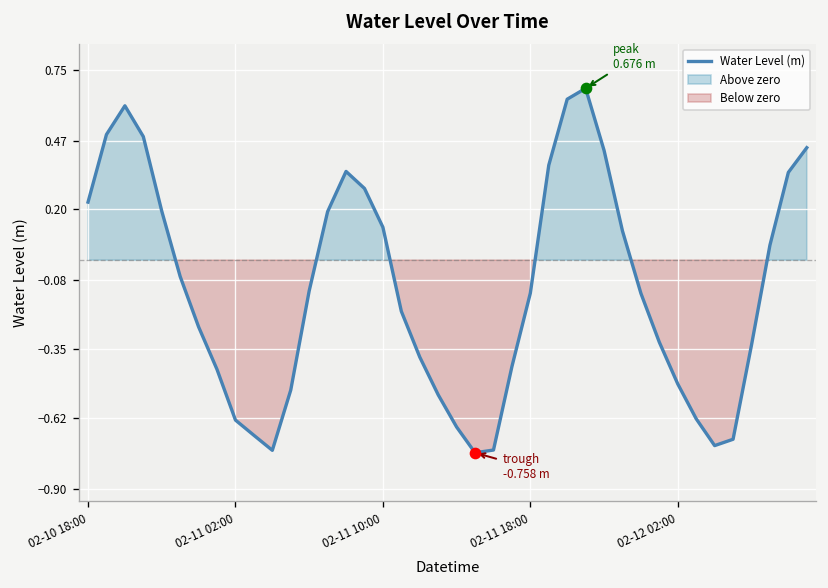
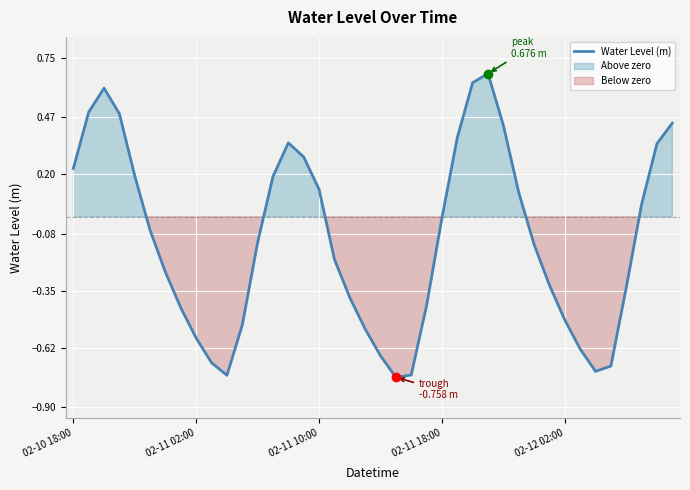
  {
    "Water Level (m)": {
      "02-10 18:00": 0.23,
-     "02-11 02:00": -0.63,
+     "02-11 02:00": -0.57,
      "02-11 10:00": 0.13,
-     "02-11 18:00": -0.13,
+     "02-11 18:00": -0.01,
      "02-12 02:00": -0.49
    }
  }
